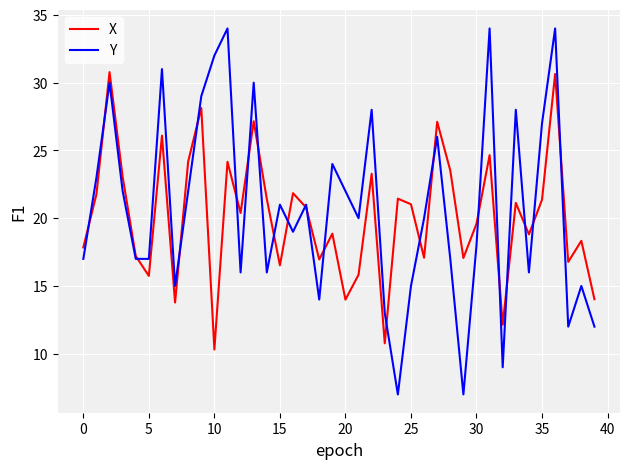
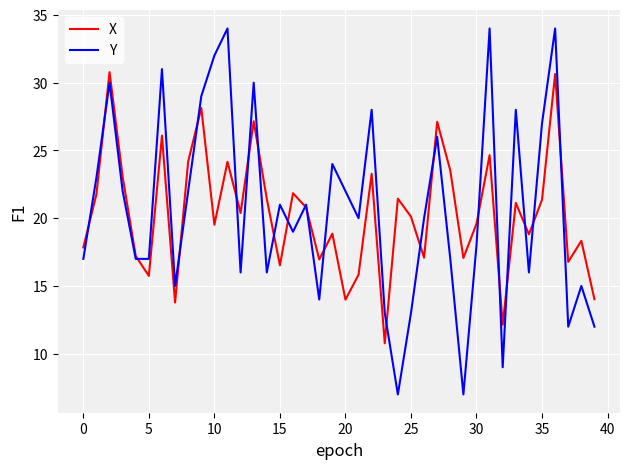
  {
    "X": {
      "0": 17.8,
      "5": 15.7,
-     "10": 10.3,
+     "10": 19.5,
      "15": 16.5,
      "20": 14.0,
-     "25": 21.0,
+     "25": 20.1,
      "30": 19.6,
      "35": 21.4
    },
    "Y": {
      "0": 17,
      "5": 17,
      "10": 32,
      "15": 21,
      "20": 22,
-     "25": 15,
+     "25": 13,
      "30": 18,
      "35": 27
    }
  }
